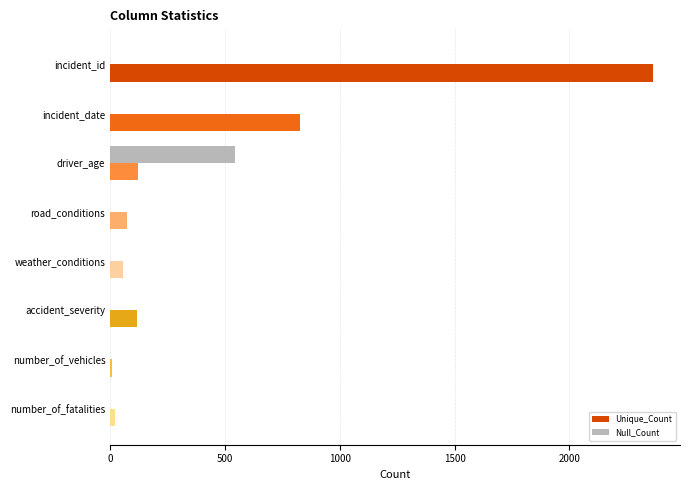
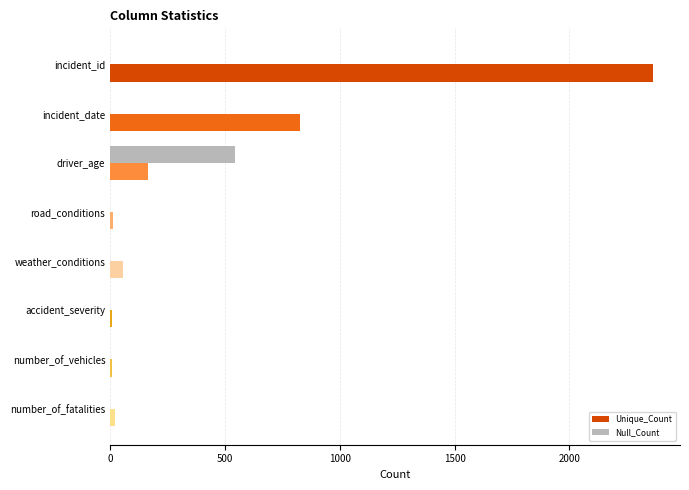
  {
    "Unique_Count": {
      "incident_id": 2360,
      "incident_date": 830,
-     "driver_age": 120,
-     "road_conditions": 70,
+     "driver_age": 160,
+     "road_conditions": 10,
      "weather_conditions": 60,
-     "accident_severity": 120,
+     "accident_severity": 10,
      "number_of_fatalities": 20
    },
    "Null_Count": {
      "incident_id": 0,
      "incident_date": 0,
      "driver_age": 540,
      "road_conditions": 0,
      "weather_conditions": 0,
      "accident_severity": 0,
      "number_of_vehicles": 0,
      "number_of_fatalities": 0
    }
  }
